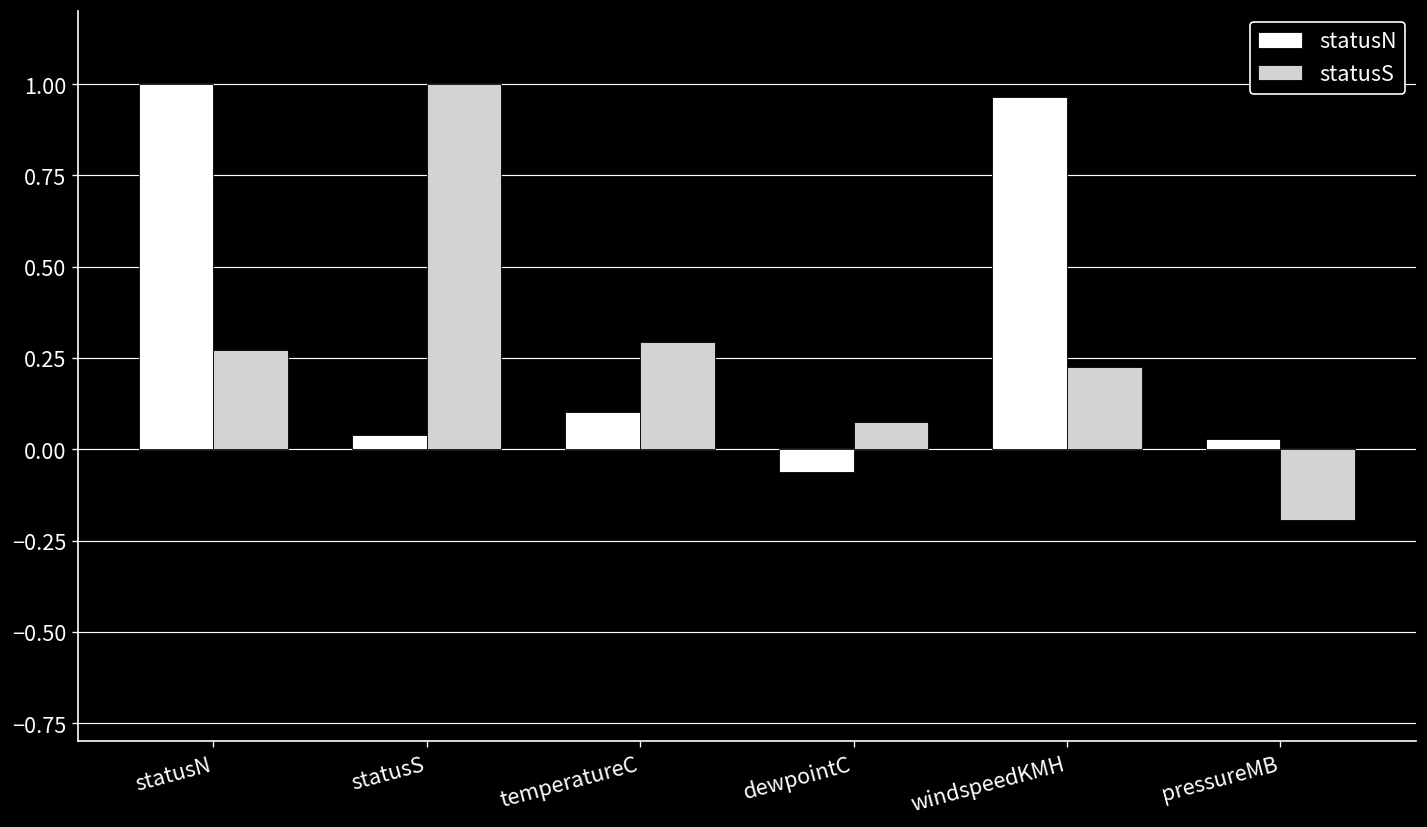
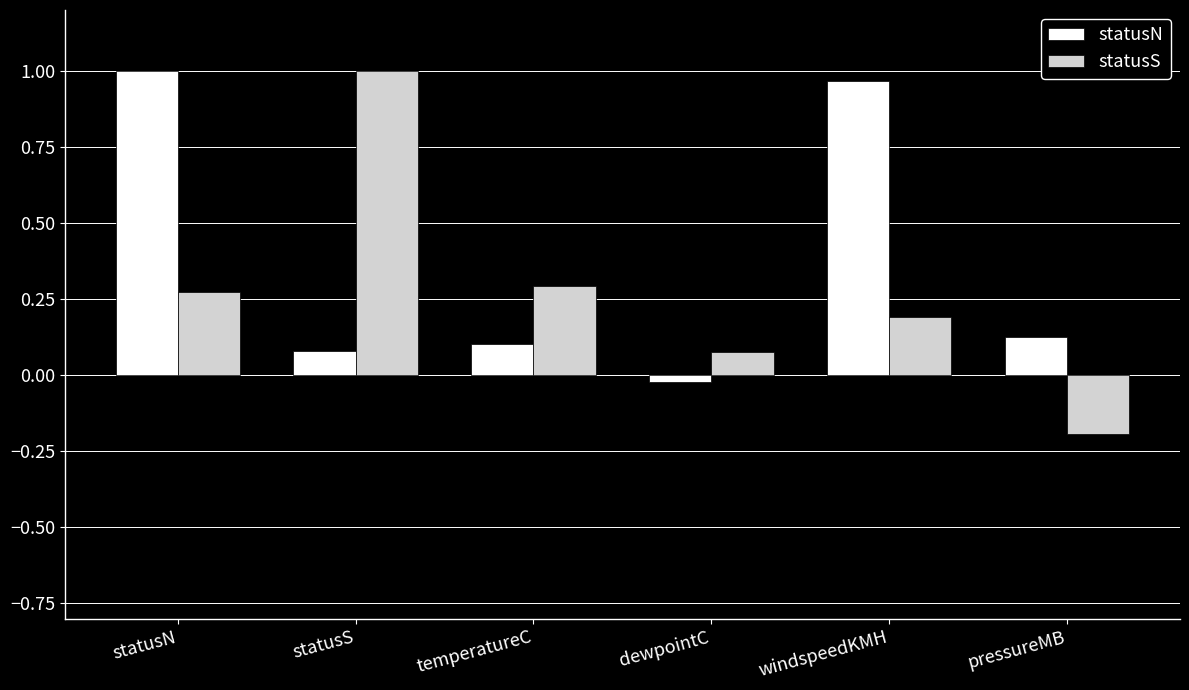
  {
    "statusN": {
      "statusN": 1.00,
-     "statusS": 0.04,
+     "statusS": 0.08,
      "temperatureC": 0.10,
-     "dewpointC": -0.06,
+     "dewpointC": -0.02,
      "windspeedKMH": 0.97,
-     "pressureMB": 0.03
+     "pressureMB": 0.13
    },
    "statusS": {
      "statusN": 0.27,
      "statusS": 1.00,
      "temperatureC": 0.29,
      "dewpointC": 0.08,
-     "windspeedKMH": 0.22,
+     "windspeedKMH": 0.19,
      "pressureMB": -0.19
    }
  }
